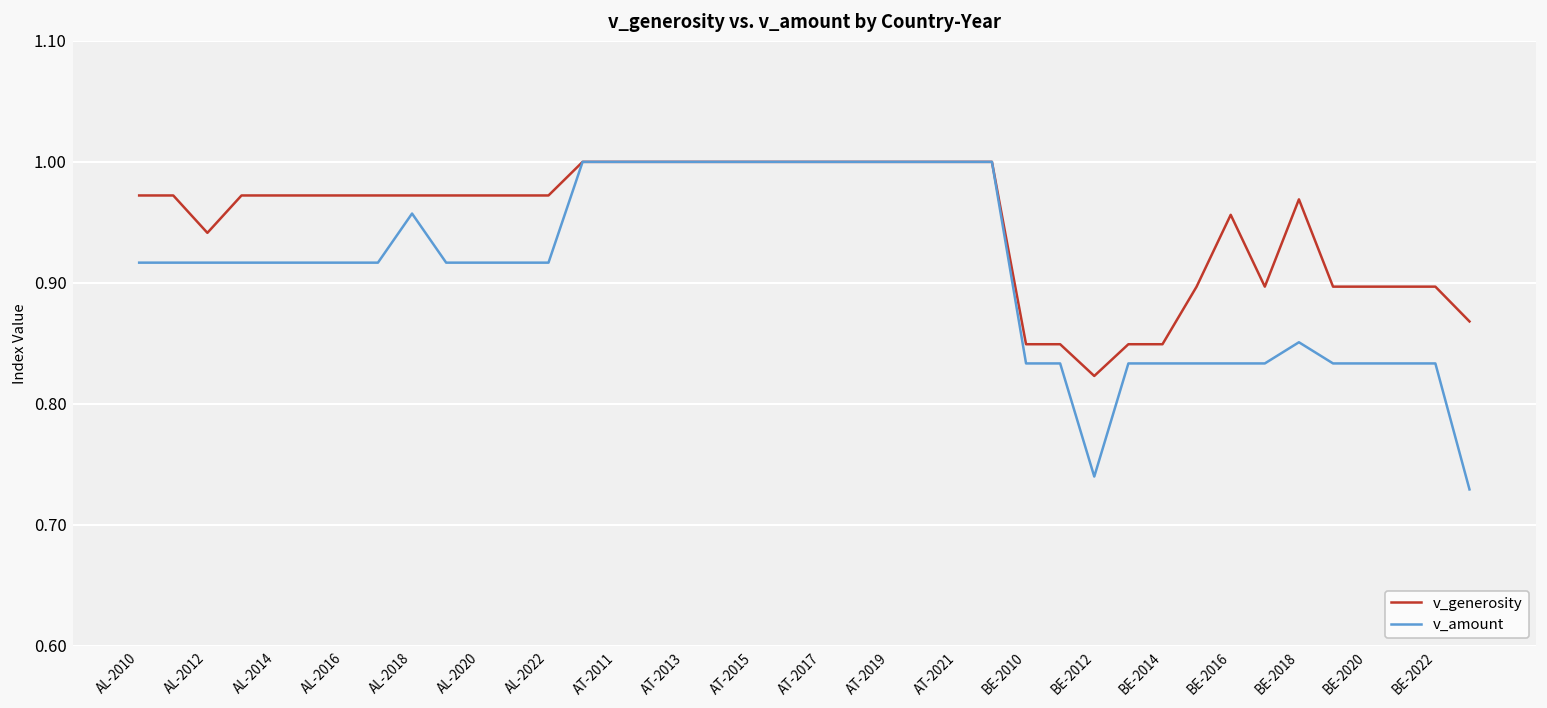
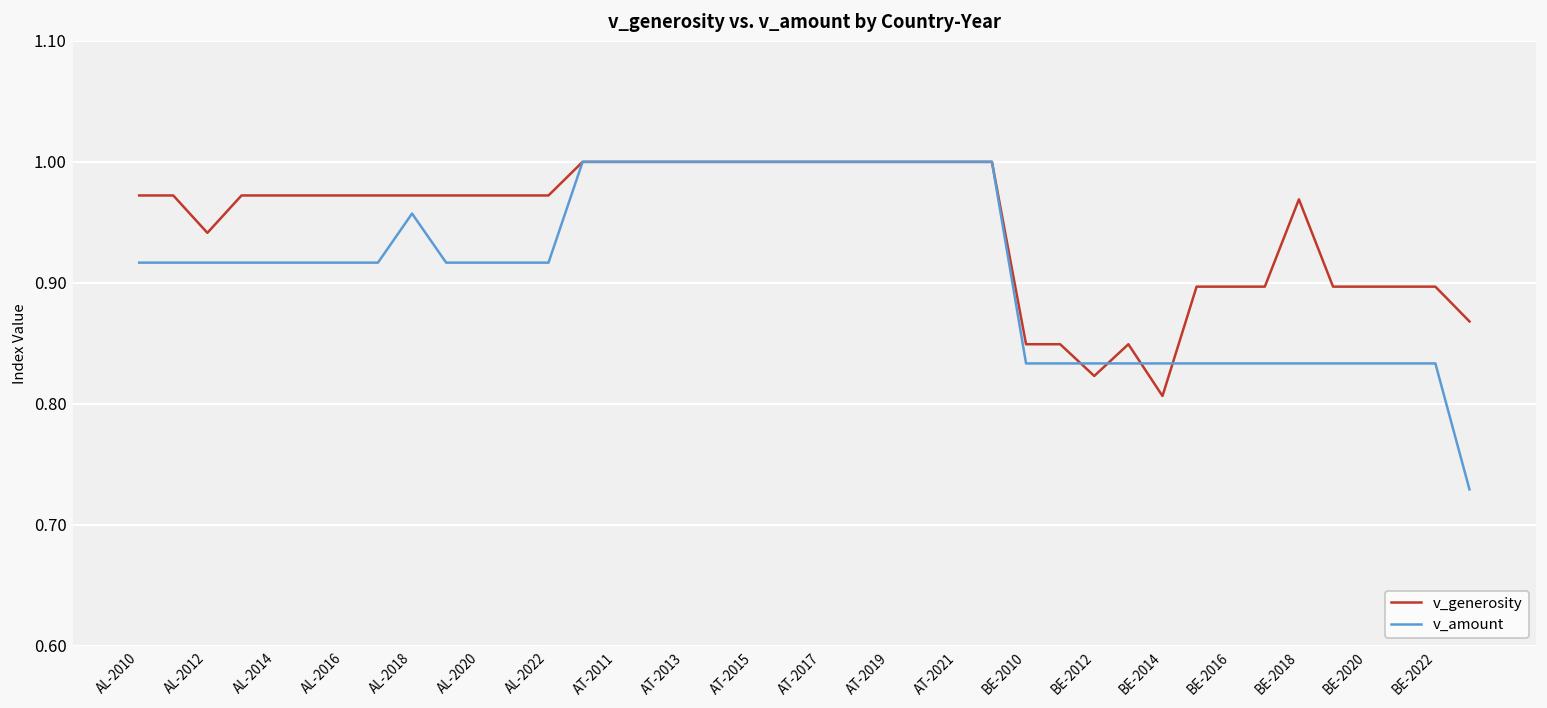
  {
    "v_generosity": {
      "AL-2010": 0.972,
      "AL-2012": 0.941,
      "AL-2014": 0.972,
      "AL-2016": 0.972,
      "AL-2018": 0.972,
      "AL-2020": 0.972,
      "AL-2022": 0.972,
      "BE-2010": 0.849,
      "BE-2012": 0.823,
-     "BE-2014": 0.849,
-     "BE-2016": 0.956,
+     "BE-2014": 0.806,
+     "BE-2016": 0.897,
      "BE-2018": 0.969,
      "BE-2020": 0.897,
      "BE-2022": 0.897
    },
    "v_amount": {
      "AL-2010": 0.917,
      "AL-2012": 0.917,
      "AL-2014": 0.917,
      "AL-2016": 0.917,
      "AL-2018": 0.957,
      "AL-2020": 0.917,
      "AL-2022": 0.917,
      "BE-2010": 0.833,
-     "BE-2012": 0.740,
+     "BE-2012": 0.833,
      "BE-2014": 0.833,
      "BE-2016": 0.833,
-     "BE-2018": 0.851,
+     "BE-2018": 0.833,
      "BE-2020": 0.833,
      "BE-2022": 0.833
    }
  }
